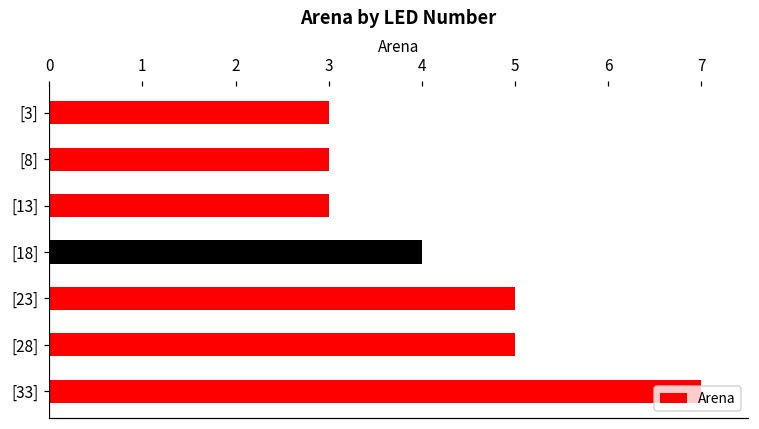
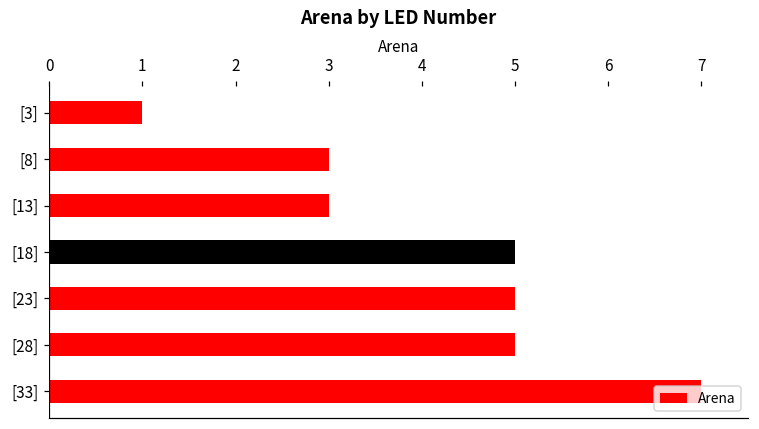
  {
-   "[3]": 3,
+   "[3]": 1,
    "[8]": 3,
    "[13]": 3,
-   "[18]": 4,
+   "[18]": 5,
    "[23]": 5,
    "[28]": 5
  }
